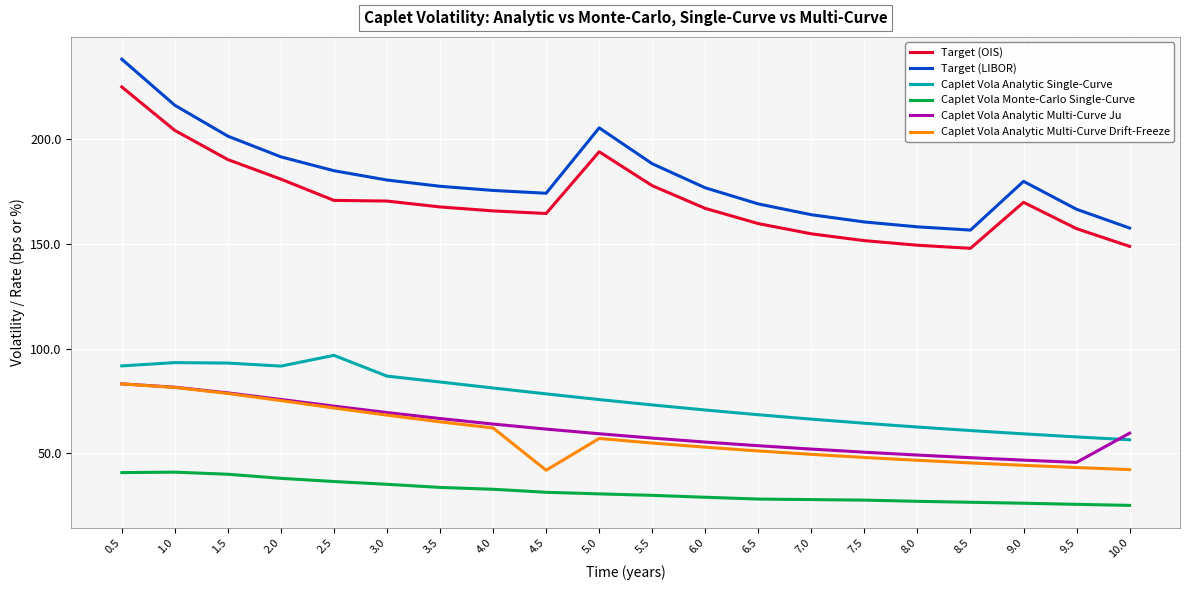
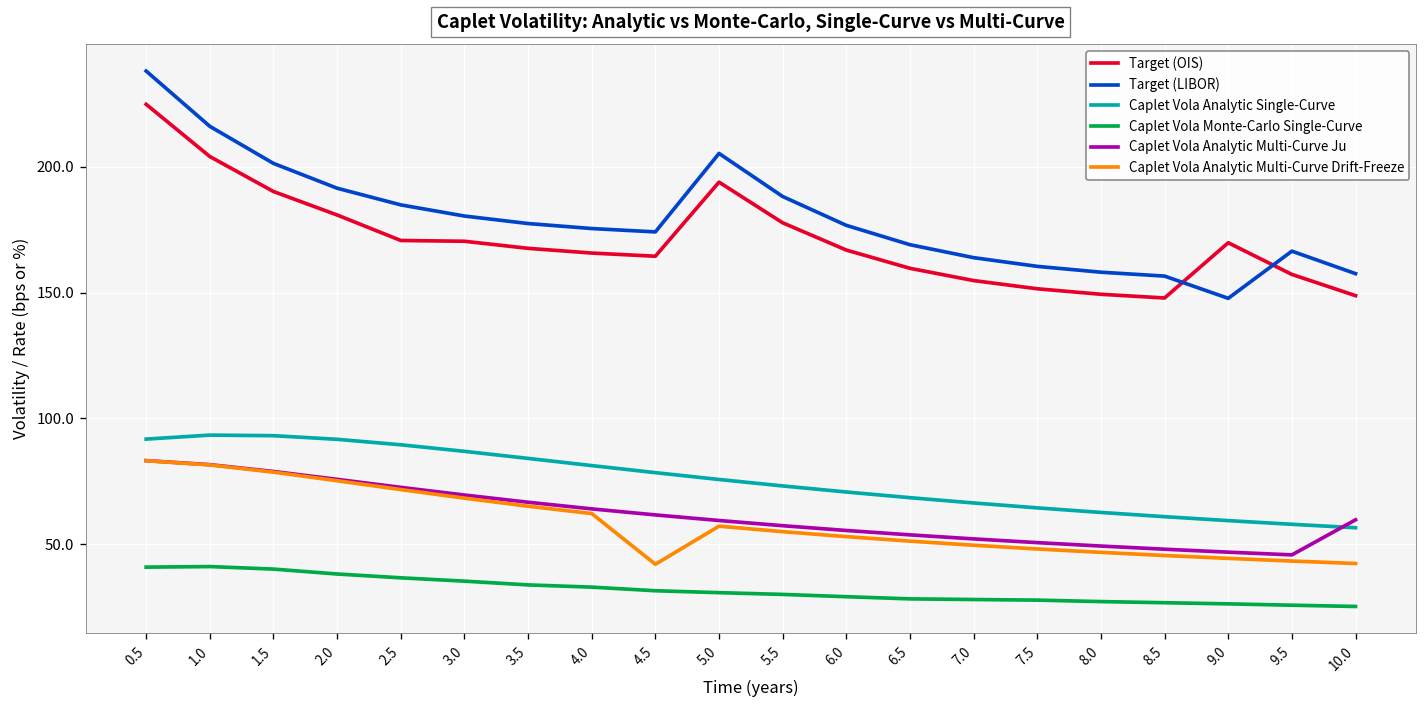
  {
    "Target (OIS)": {
      "0.5": 225,
      "1.0": 204,
      "1.5": 190,
      "2.0": 181,
      "2.5": 171,
      "3.0": 170,
      "3.5": 168,
      "4.0": 166,
      "4.5": 164,
      "5.0": 194,
      "5.5": 178,
      "6.0": 167,
      "6.5": 160,
      "7.0": 155,
      "7.5": 152,
      "8.0": 149,
      "8.5": 148,
      "9.0": 170,
      "9.5": 157,
      "10.0": 149
    },
    "Target (LIBOR)": {
      "0.5": 238,
      "1.0": 216,
      "1.5": 201,
      "2.0": 192,
      "2.5": 185,
      "3.0": 180,
      "3.5": 177,
      "4.0": 175,
      "4.5": 174,
      "5.0": 205,
      "5.5": 188,
      "6.0": 177,
      "6.5": 169,
      "7.0": 164,
      "7.5": 160,
      "8.0": 158,
      "8.5": 157,
-     "9.0": 180,
+     "9.0": 148,
      "9.5": 167,
      "10.0": 158
    },
    "Caplet Vola Analytic Single-Curve": {
      "0.5": 92,
      "1.0": 93,
      "1.5": 93,
      "2.0": 92,
-     "2.5": 97,
+     "2.5": 90,
      "3.0": 87,
      "3.5": 84,
      "4.0": 81,
      "4.5": 78,
      "5.0": 76,
      "5.5": 73,
      "6.0": 71,
      "6.5": 68,
      "7.0": 66,
      "7.5": 64,
      "8.0": 63,
      "8.5": 61,
      "9.0": 59,
      "9.5": 58,
      "10.0": 57
    },
    "Caplet Vola Monte-Carlo Single-Curve": {
      "0.5": 41,
      "1.0": 41,
      "1.5": 40,
      "2.0": 38,
      "2.5": 37,
      "3.0": 35,
      "3.5": 34,
      "4.0": 33,
      "4.5": 31,
      "5.0": 31,
      "5.5": 30,
      "6.0": 29,
      "6.5": 28,
      "7.0": 28,
      "7.5": 28,
      "8.0": 27,
      "8.5": 27,
      "9.0": 26,
      "9.5": 26,
      "10.0": 25
    },
    "Caplet Vola Analytic Multi-Curve Ju": {
      "3.0": 70,
      "3.5": 67,
      "4.0": 64,
      "4.5": 62,
      "5.0": 59,
      "5.5": 57,
      "6.0": 55,
      "6.5": 54,
      "7.0": 52,
      "7.5": 51,
      "8.0": 49,
      "8.5": 48,
      "9.0": 47,
      "9.5": 46,
      "10.0": 60
    },
    "Caplet Vola Analytic Multi-Curve Drift-Freeze": {
      "3.0": 68,
      "3.5": 65,
      "4.0": 62,
      "4.5": 42,
      "5.0": 57,
      "5.5": 55,
      "6.0": 53,
      "6.5": 51,
      "7.0": 50,
      "7.5": 48,
      "8.0": 47,
      "8.5": 45,
      "9.0": 44,
      "9.5": 43,
      "10.0": 42
    }
  }
